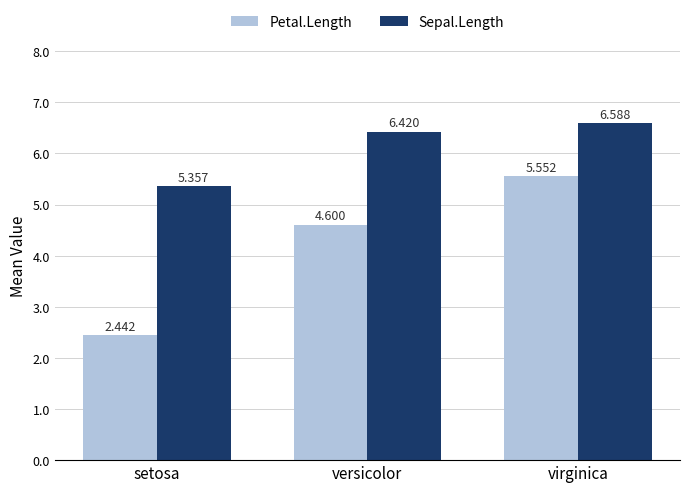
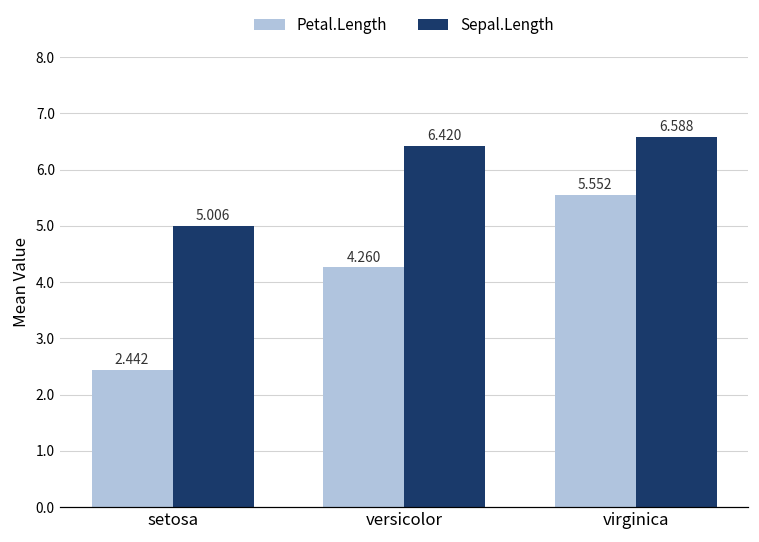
  {
    "Petal.Length": {
      "setosa": 2.442,
-     "versicolor": 4.600,
+     "versicolor": 4.260,
      "virginica": 5.552
    },
    "Sepal.Length": {
-     "setosa": 5.357,
+     "setosa": 5.006,
      "versicolor": 6.420,
      "virginica": 6.588
    }
  }
